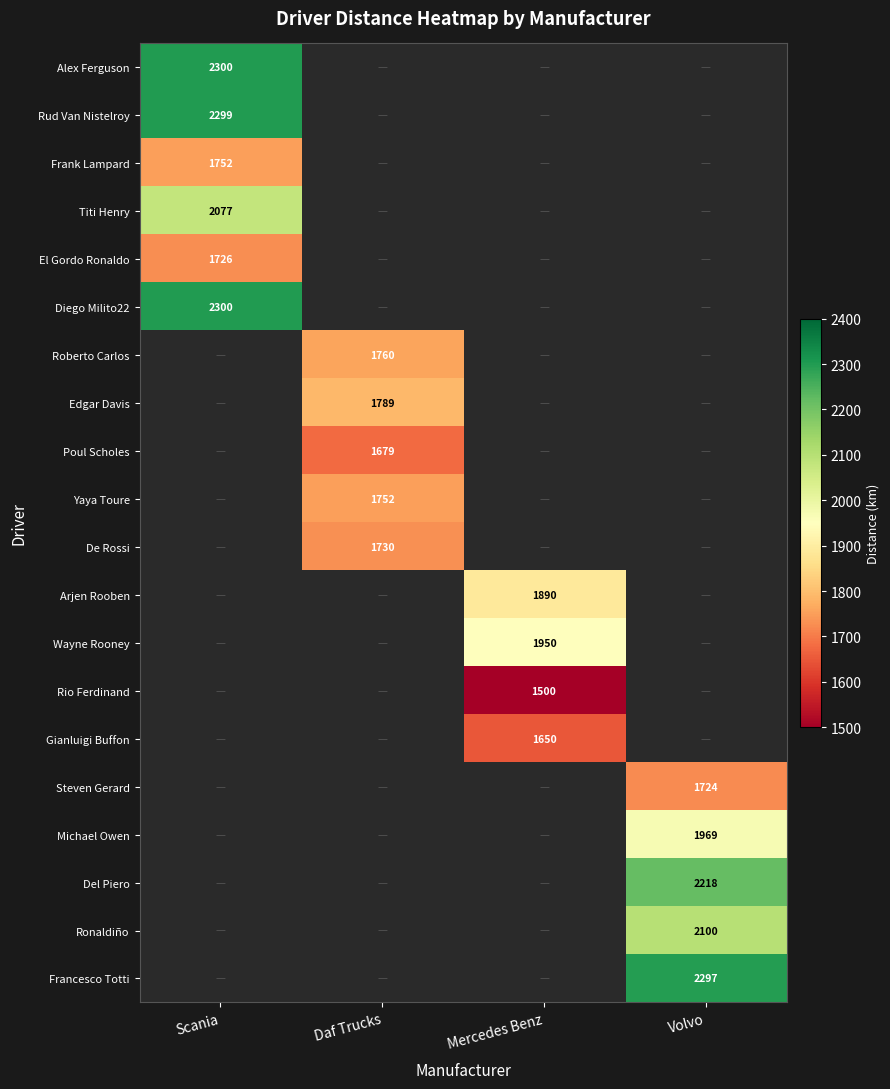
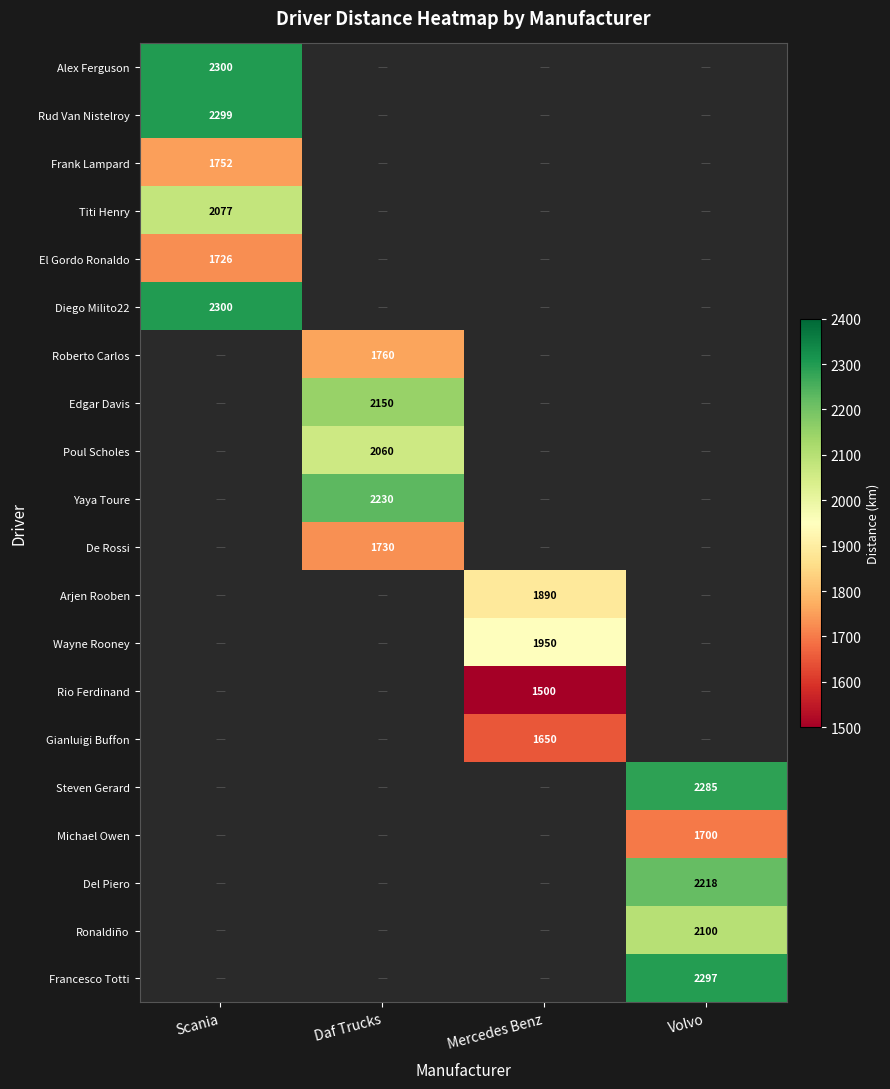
  {
    "Alex Ferguson": {
      "Scania": 2300
    },
    "Rud Van Nistelroy": {
      "Scania": 2299
    },
    "Frank Lampard": {
      "Scania": 1752
    },
    "Titi Henry": {
      "Scania": 2077
    },
    "El Gordo Ronaldo": {
      "Scania": 1726
    },
    "Diego Milito22": {
      "Scania": 2300
    },
    "Roberto Carlos": {
      "Daf Trucks": 1760
    },
    "Edgar Davis": {
-     "Daf Trucks": 1789
+     "Daf Trucks": 2150
    },
    "Poul Scholes": {
-     "Daf Trucks": 1679
+     "Daf Trucks": 2060
    },
    "Yaya Toure": {
-     "Daf Trucks": 1752
+     "Daf Trucks": 2230
    },
    "De Rossi": {
      "Daf Trucks": 1730
    },
    "Arjen Rooben": {
      "Mercedes Benz": 1890
    },
    "Wayne Rooney": {
      "Mercedes Benz": 1950
    },
    "Rio Ferdinand": {
      "Mercedes Benz": 1500
    },
    "Gianluigi Buffon": {
      "Mercedes Benz": 1650
    },
    "Steven Gerard": {
-     "Volvo": 1724
+     "Volvo": 2285
    },
    "Michael Owen": {
-     "Volvo": 1969
+     "Volvo": 1700
    },
    "Del Piero": {
      "Volvo": 2218
    },
    "Ronaldiño": {
      "Volvo": 2100
    },
    "Francesco Totti": {
      "Volvo": 2297
    }
  }
